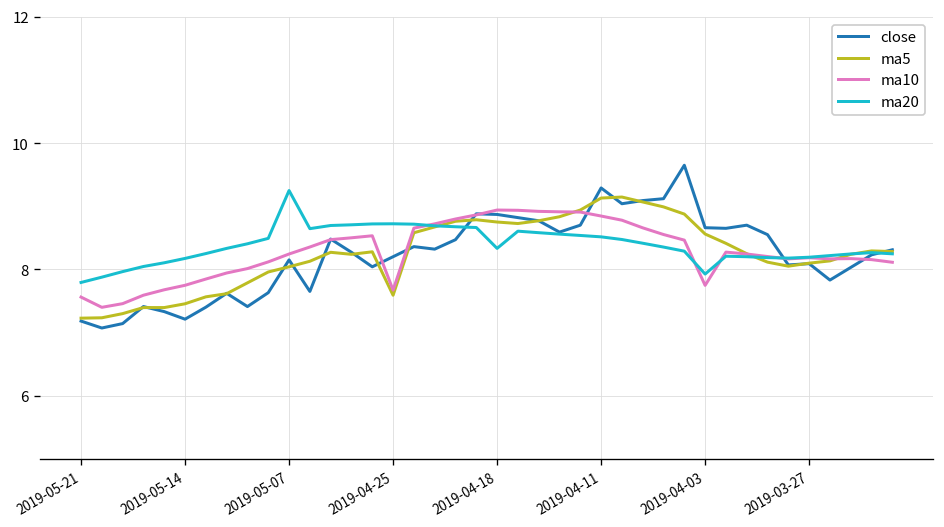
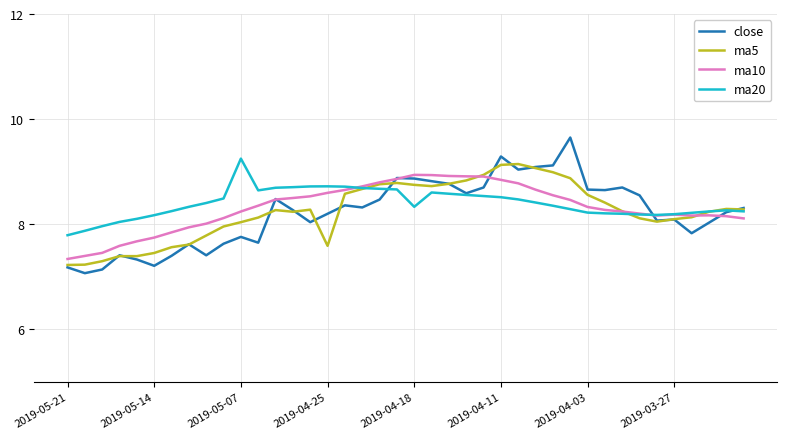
  {
    "close": {
      "2019-05-14": 7.2,
-     "2019-05-07": 8.2,
+     "2019-05-07": 7.8,
      "2019-04-25": 8.2,
      "2019-04-18": 8.9,
      "2019-04-11": 9.3,
      "2019-04-03": 8.7
    },
    "ma5": {
      "2019-05-14": 7.5,
      "2019-05-07": 8.0,
      "2019-04-25": 7.6,
      "2019-04-18": 8.8,
      "2019-04-11": 9.1,
      "2019-04-03": 8.6
    },
    "ma10": {
-     "2019-05-21": 7.6,
+     "2019-05-21": 7.3,
      "2019-05-14": 7.7,
      "2019-05-07": 8.2,
-     "2019-04-25": 7.7,
+     "2019-04-25": 8.6,
      "2019-04-18": 8.9,
      "2019-04-11": 8.8,
-     "2019-04-03": 7.7
+     "2019-04-03": 8.3
    },
    "ma20": {
      "2019-05-21": 7.8,
      "2019-05-14": 8.2,
      "2019-05-07": 9.2,
      "2019-04-25": 8.7,
      "2019-04-18": 8.3,
      "2019-04-11": 8.5,
-     "2019-04-03": 7.9
+     "2019-04-03": 8.2
    }
  }
